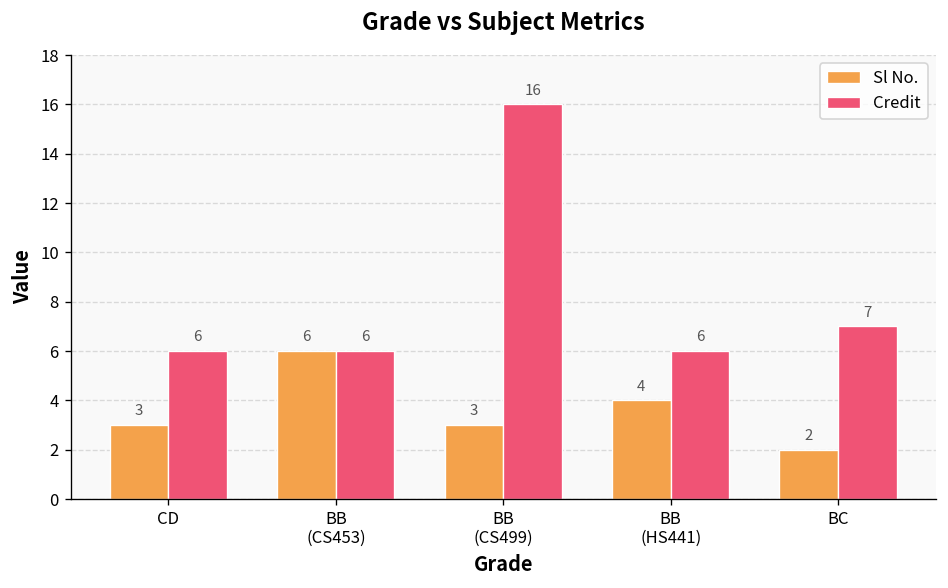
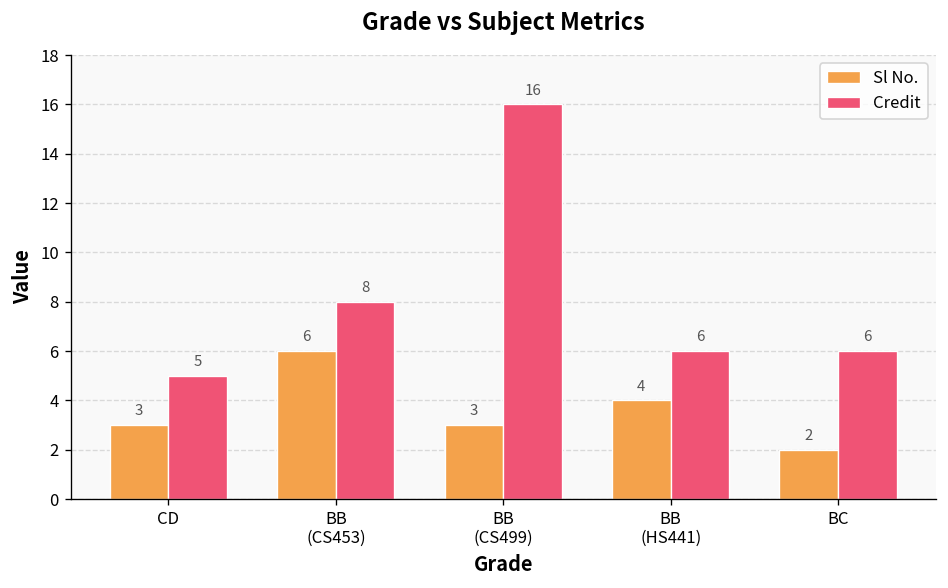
  {
    "Sl No.": {
      "CD": 3,
      "BB (CS453)": 6,
      "BB (CS499)": 3,
      "BB (HS441)": 4,
      "BC": 2
    },
    "Credit": {
-     "CD": 6,
-     "BB (CS453)": 6,
+     "CD": 5,
+     "BB (CS453)": 8,
      "BB (CS499)": 16,
      "BB (HS441)": 6,
-     "BC": 7
+     "BC": 6
    }
  }
